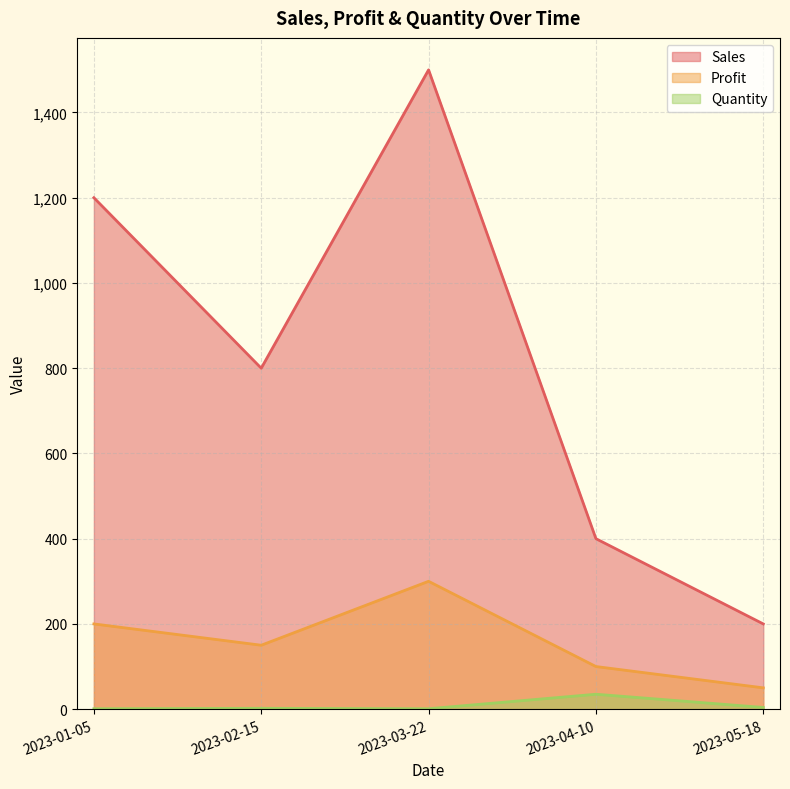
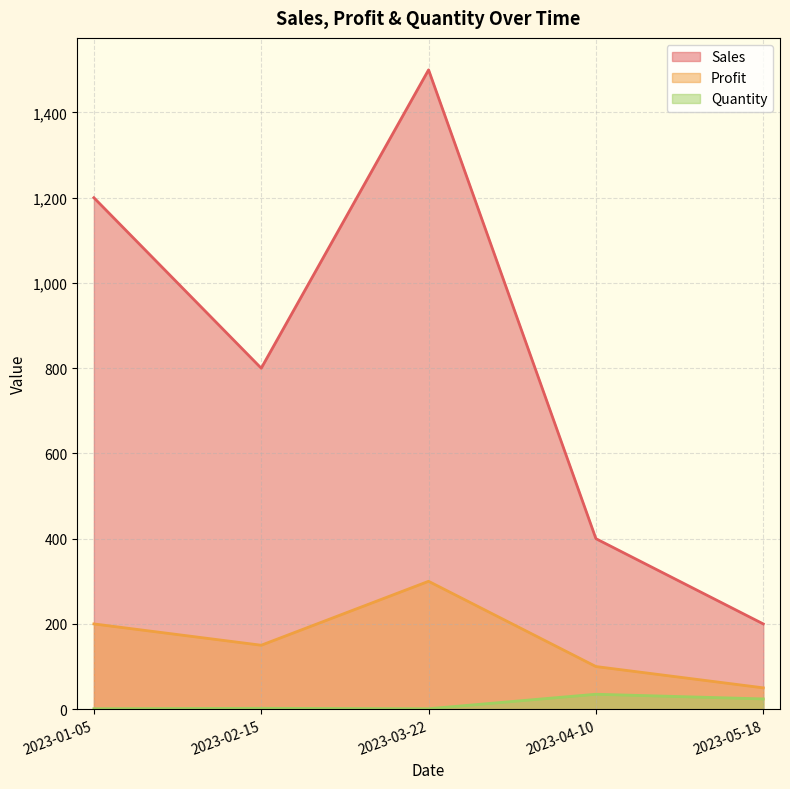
  {
    "Quantity": {
      "2023-01-05": 0,
      "2023-02-15": 0,
      "2023-03-22": 0,
      "2023-04-10": 40,
-     "2023-05-18": 0
+     "2023-05-18": 20
    }
  }
